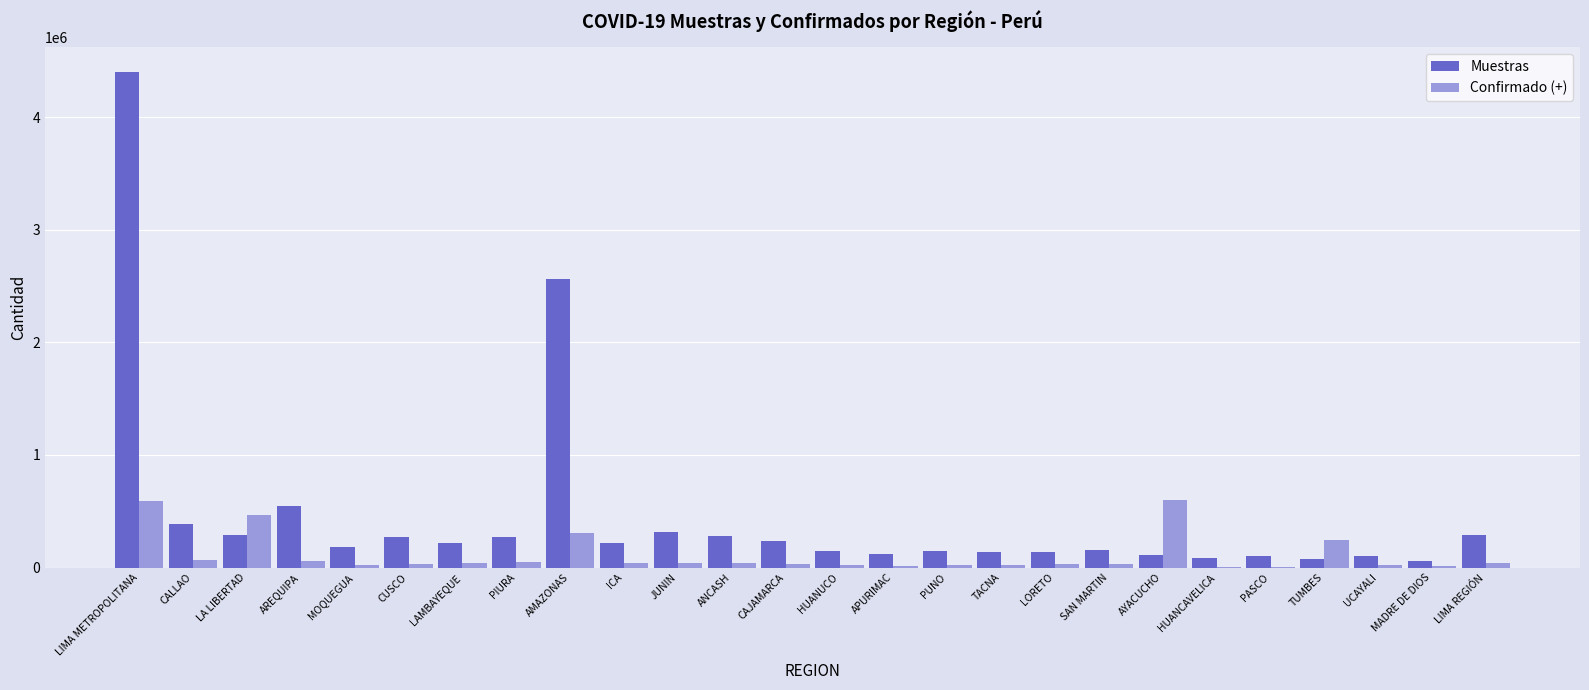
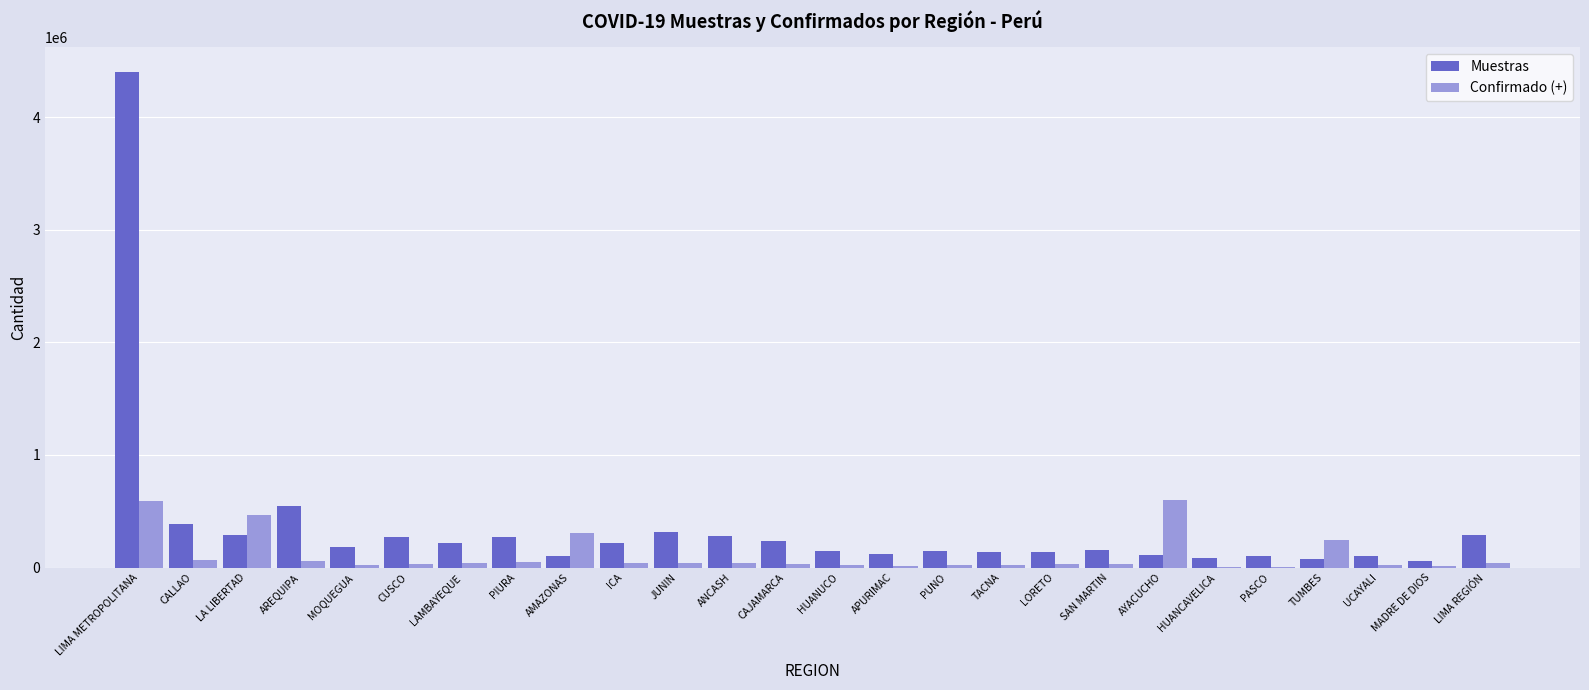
  {
    "Muestras": {
      "LIMA METROPOLITANA": 4400000,
      "CALLAO": 380000,
      "LA LIBERTAD": 290000,
      "AREQUIPA": 540000,
      "MOQUEGUA": 180000,
      "CUSCO": 270000,
      "LAMBAYEQUE": 220000,
      "PIURA": 270000,
-     "AMAZONAS": 2560000,
+     "AMAZONAS": 110000,
      "ICA": 220000,
      "JUNIN": 320000,
      "ANCASH": 280000,
      "CAJAMARCA": 240000,
      "HUANUCO": 150000,
      "APURIMAC": 120000,
      "PUNO": 150000,
      "TACNA": 140000,
      "LORETO": 140000,
      "SAN MARTIN": 150000,
      "AYACUCHO": 120000,
      "HUANCAVELICA": 90000,
      "PASCO": 100000,
      "TUMBES": 70000,
      "UCAYALI": 100000,
      "MADRE DE DIOS": 60000,
      "LIMA REGIÓN": 290000
    },
    "Confirmado (+)": {
      "LIMA METROPOLITANA": 590000,
      "CALLAO": 60000,
      "LA LIBERTAD": 460000,
      "AREQUIPA": 60000,
      "CUSCO": 40000,
      "LAMBAYEQUE": 40000,
      "PIURA": 50000,
      "AMAZONAS": 310000,
      "ICA": 40000,
      "JUNIN": 40000,
      "ANCASH": 40000,
      "CAJAMARCA": 40000,
      "HUANUCO": 20000,
      "PUNO": 20000,
      "LORETO": 30000,
      "SAN MARTIN": 30000,
      "AYACUCHO": 600000,
      "TUMBES": 240000,
      "UCAYALI": 20000,
      "LIMA REGIÓN": 40000
    }
  }
